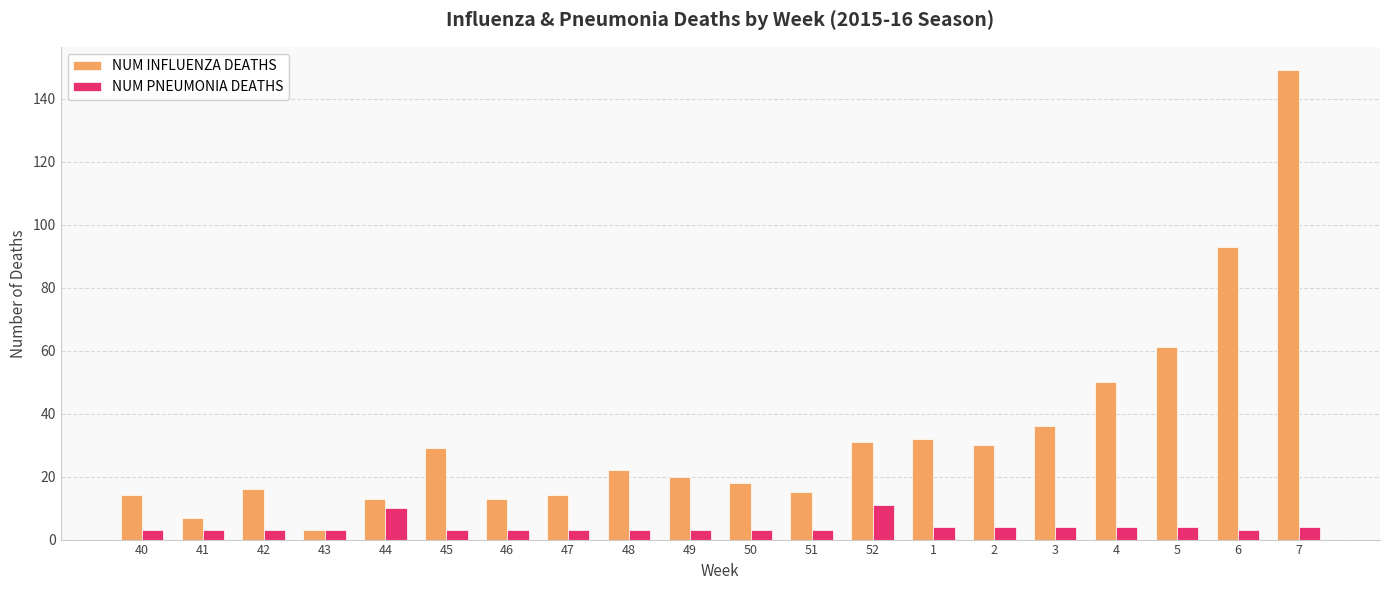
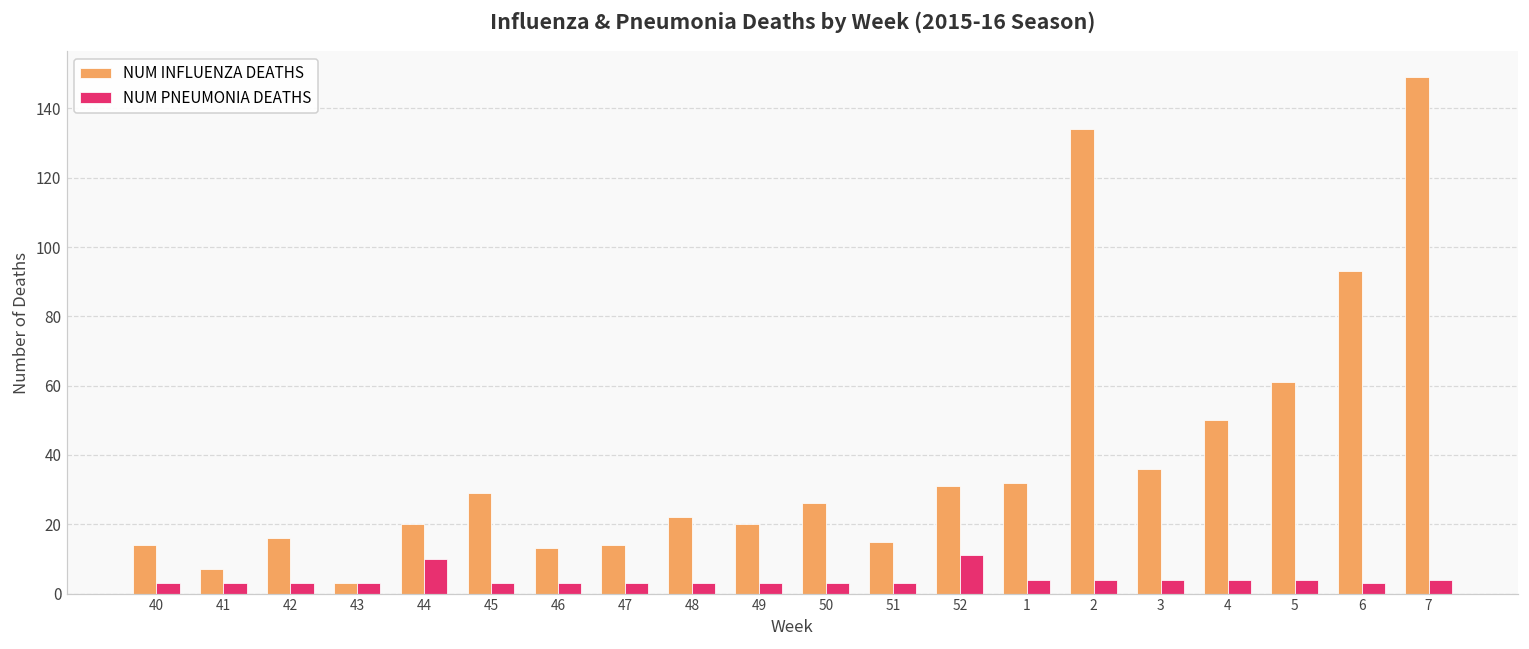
  {
    "NUM INFLUENZA DEATHS": {
      "40": 14,
      "41": 7,
      "42": 16,
      "43": 3,
-     "44": 13,
+     "44": 20,
      "45": 29,
      "46": 13,
      "47": 14,
      "48": 22,
      "49": 20,
-     "50": 18,
+     "50": 26,
      "51": 15,
      "52": 31,
      "1": 32,
-     "2": 30,
+     "2": 134,
      "3": 36,
      "4": 50,
      "5": 61,
      "6": 93,
      "7": 149
    },
    "NUM PNEUMONIA DEATHS": {
      "40": 3,
      "41": 3,
      "42": 3,
      "43": 3,
      "44": 10,
      "45": 3,
      "46": 3,
      "47": 3,
      "48": 3,
      "49": 3,
      "50": 3,
      "51": 3,
      "52": 11,
      "1": 4,
      "2": 4,
      "3": 4,
      "4": 4,
      "5": 4,
      "6": 3,
      "7": 4
    }
  }
